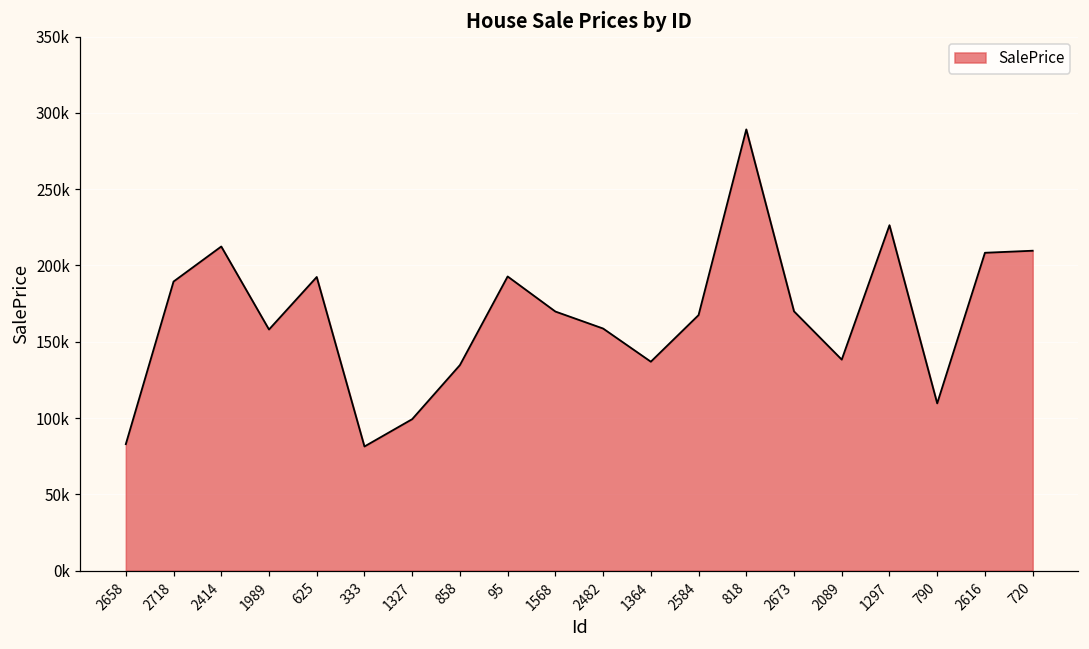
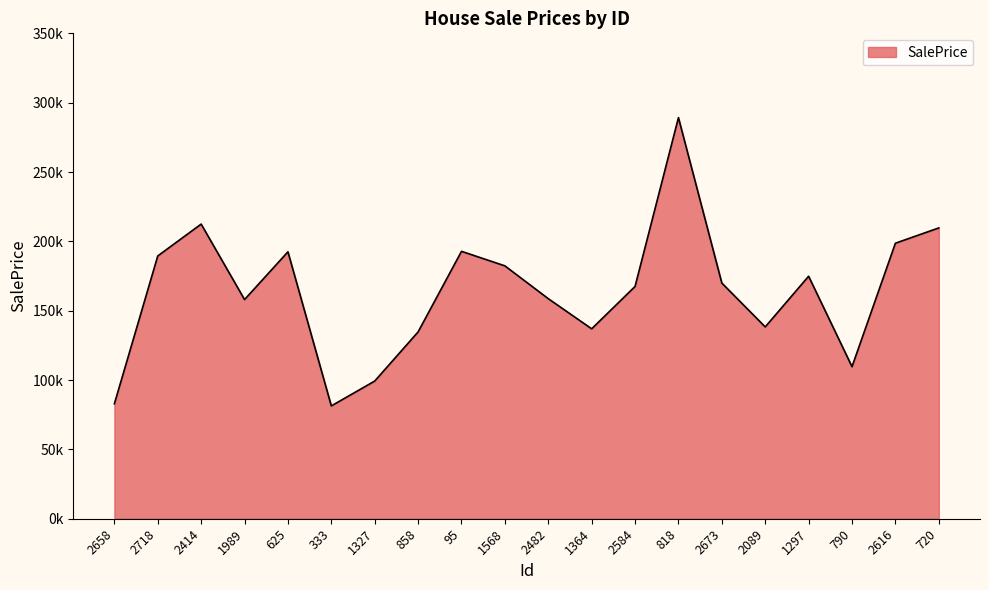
  {
    "2658": 83000,
    "2718": 189000,
    "2414": 212000,
    "1989": 158000,
    "625": 192000,
    "333": 81000,
    "1327": 99000,
    "858": 135000,
    "95": 193000,
-   "1568": 170000,
+   "1568": 182000,
    "2482": 159000,
    "1364": 137000,
    "2584": 167000,
    "818": 289000,
    "2673": 170000,
    "2089": 138000,
-   "1297": 226000,
+   "1297": 175000,
    "790": 110000,
-   "2616": 208000,
+   "2616": 199000,
    "720": 210000
  }
